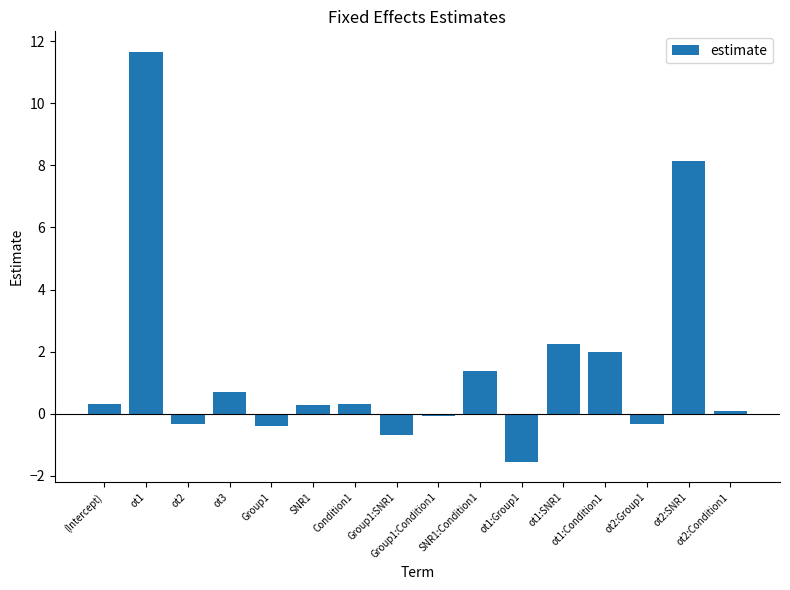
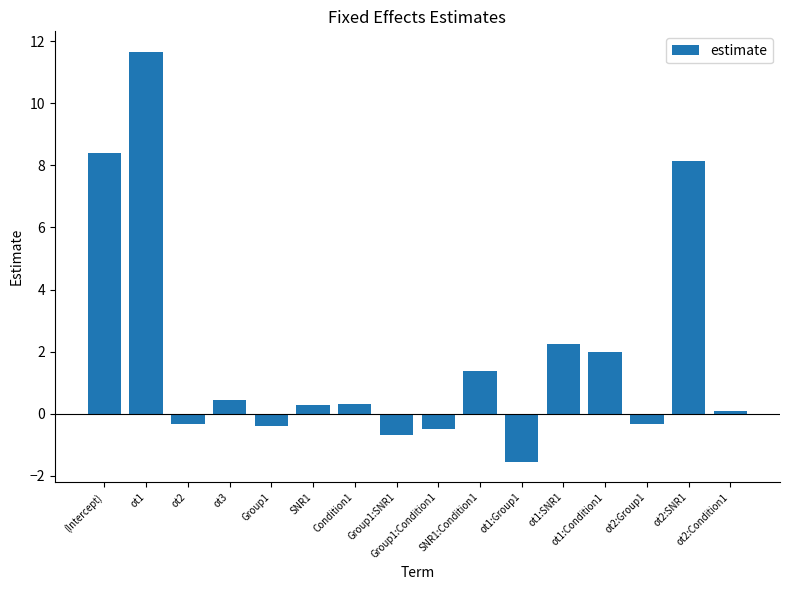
  {
-   "(Intercept)": 0.3,
+   "(Intercept)": 8.4,
    "ot1": 11.7,
    "ot2": -0.3,
-   "ot3": 0.7,
+   "ot3": 0.4,
    "Group1": -0.4,
    "SNR1": 0.3,
    "Condition1": 0.3,
    "Group1:SNR1": -0.7,
-   "Group1:Condition1": -0.1,
+   "Group1:Condition1": -0.5,
    "SNR1:Condition1": 1.4,
    "ot1:Group1": -1.5,
    "ot1:SNR1": 2.3,
    "ot1:Condition1": 2.0,
    "ot2:Group1": -0.3,
    "ot2:SNR1": 8.2
  }
